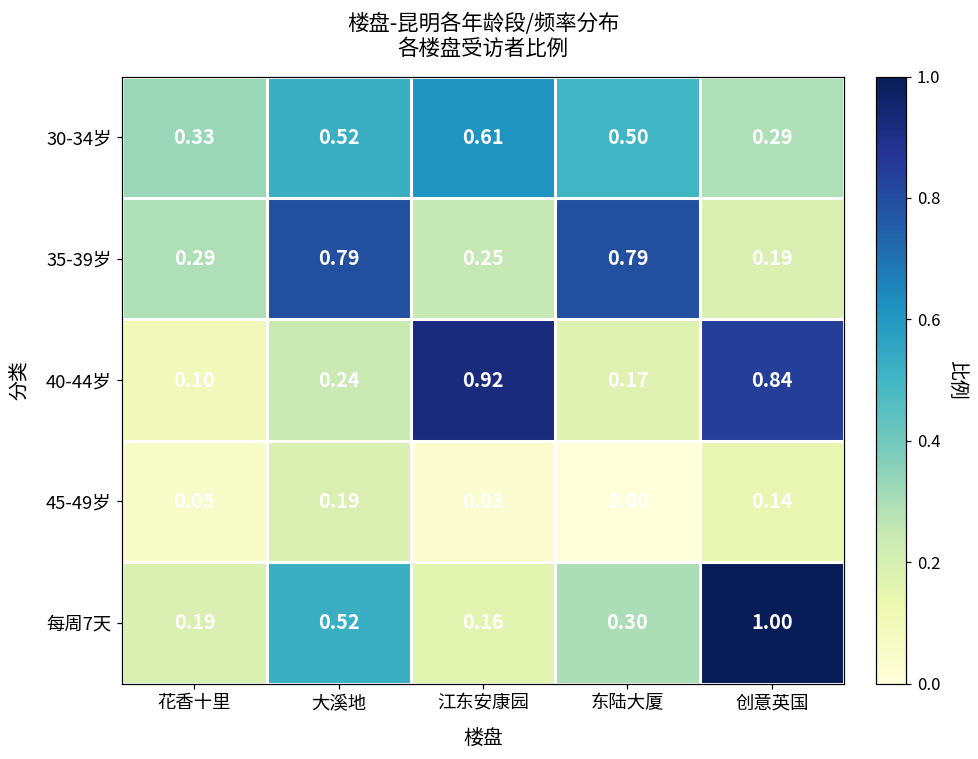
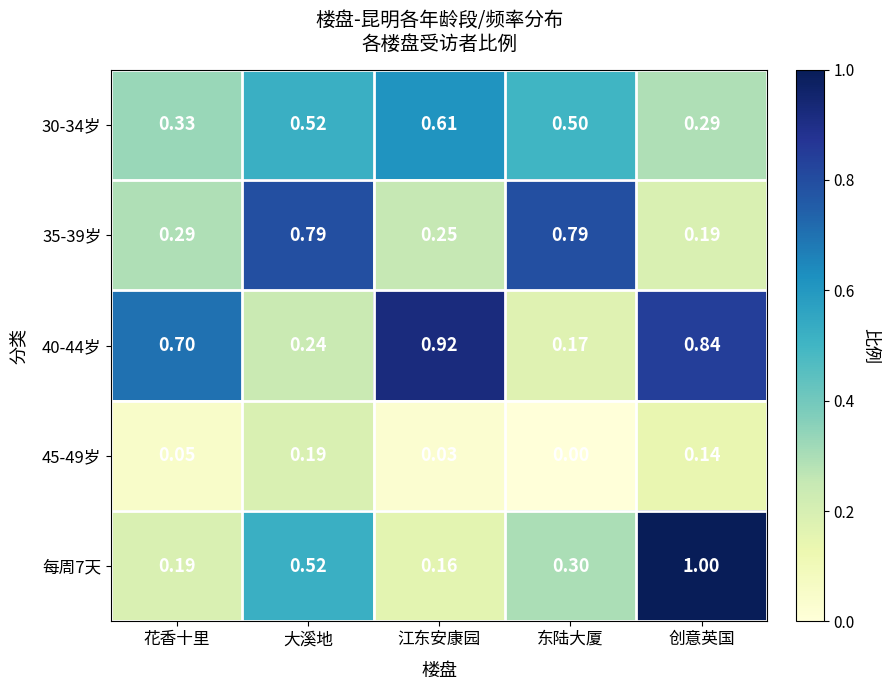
  {
    "30-34岁": {
      "花香十里": 0.33,
      "大溪地": 0.52,
      "江东安康园": 0.61,
      "东陆大厦": 0.50,
      "创意英国": 0.29
    },
    "35-39岁": {
      "花香十里": 0.29,
      "大溪地": 0.79,
      "江东安康园": 0.25,
      "东陆大厦": 0.79,
      "创意英国": 0.19
    },
    "40-44岁": {
-     "花香十里": 0.10,
+     "花香十里": 0.70,
      "大溪地": 0.24,
      "江东安康园": 0.92,
      "东陆大厦": 0.17,
      "创意英国": 0.84
    },
    "45-49岁": {
      "花香十里": 0.05,
      "大溪地": 0.19,
      "创意英国": 0.14
    },
    "每周7天": {
      "花香十里": 0.19,
      "大溪地": 0.52,
      "江东安康园": 0.16,
      "东陆大厦": 0.30,
      "创意英国": 1.00
    }
  }
